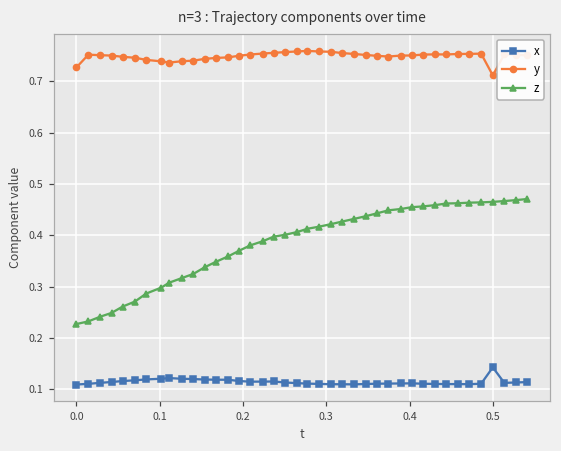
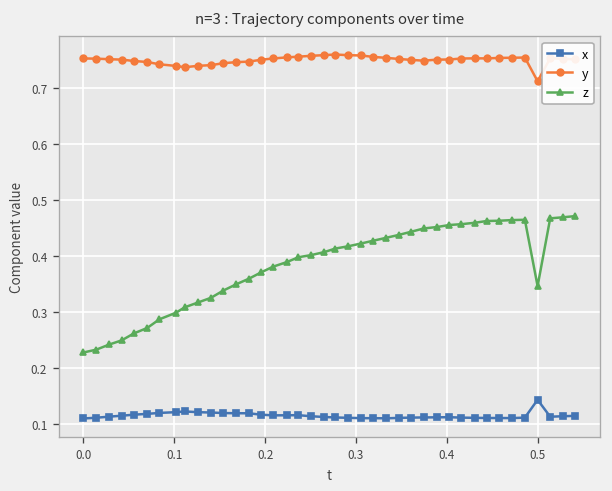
  {
    "x": {
      "0.0": 0.11,
      "0.5": 0.14
    },
    "y": {
-     "0.0": 0.73,
+     "0.0": 0.75,
      "0.5": 0.71
    },
    "z": {
      "0.0": 0.23,
-     "0.5": 0.47
+     "0.5": 0.35
    }
  }
